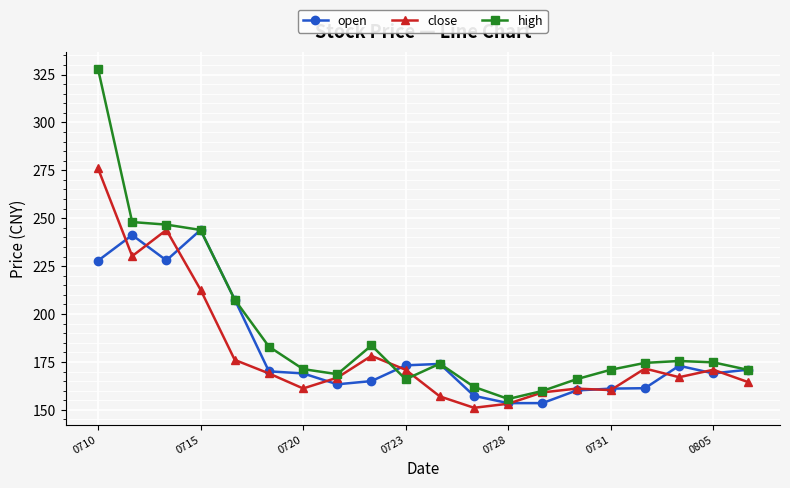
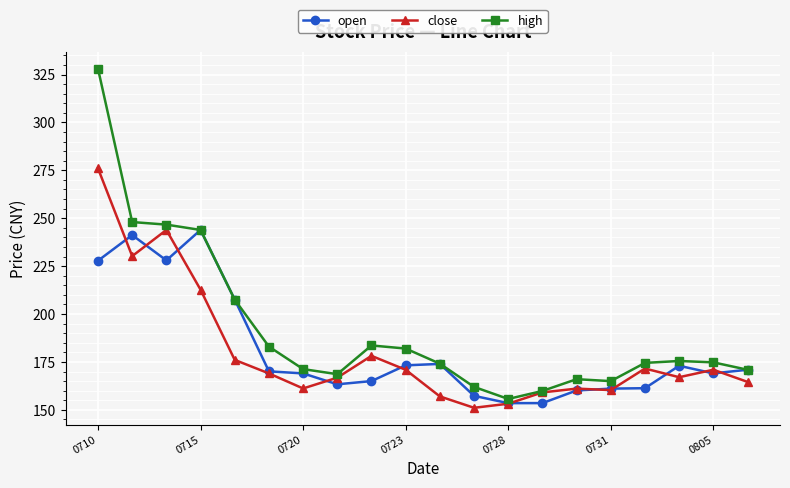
  {
    "open": {
      "0710": 228,
      "0720": 169,
      "0723": 173,
      "0805": 169
    },
    "close": {
      "0710": 276,
      "0715": 213,
      "0720": 161,
      "0723": 171,
      "0805": 171
    },
    "high": {
      "0710": 328,
      "0720": 171,
-     "0723": 166,
+     "0723": 182,
      "0728": 156,
-     "0731": 171,
+     "0731": 165,
      "0805": 175
    }
  }
